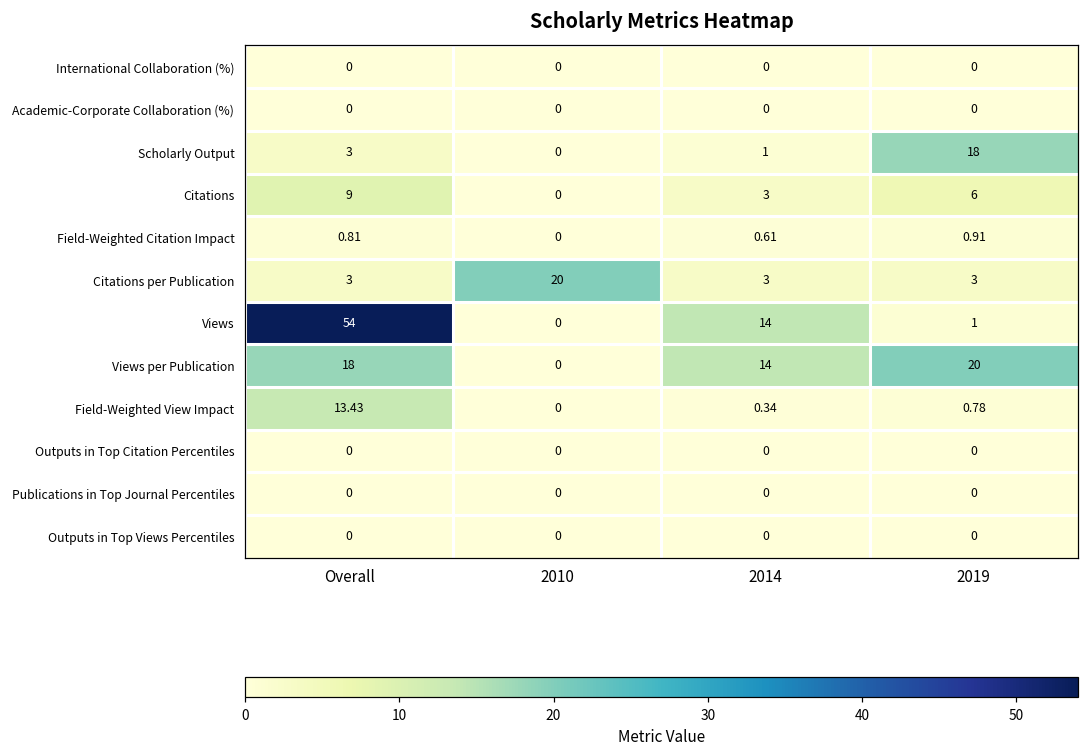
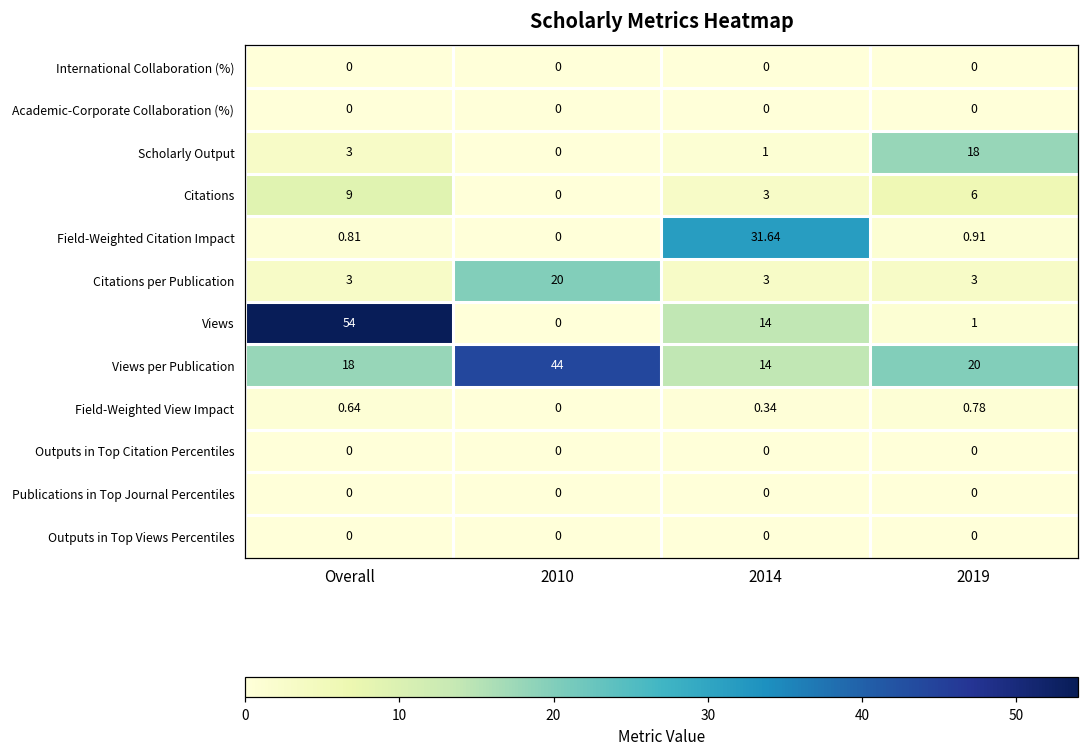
  {
    "International Collaboration (%)": {
      "Overall": 0,
      "2010": 0,
      "2014": 0,
      "2019": 0
    },
    "Academic-Corporate Collaboration (%)": {
      "Overall": 0,
      "2010": 0,
      "2014": 0,
      "2019": 0
    },
    "Scholarly Output": {
      "Overall": 3,
      "2010": 0,
      "2014": 1,
      "2019": 18
    },
    "Citations": {
      "Overall": 9,
      "2010": 0,
      "2014": 3,
      "2019": 6
    },
    "Field-Weighted Citation Impact": {
      "Overall": 0.81,
      "2010": 0,
-     "2014": 0.61,
+     "2014": 31.64,
      "2019": 0.91
    },
    "Citations per Publication": {
      "Overall": 3,
      "2010": 20,
      "2014": 3,
      "2019": 3
    },
    "Views": {
      "Overall": 54,
      "2010": 0,
      "2014": 14,
      "2019": 1
    },
    "Views per Publication": {
      "Overall": 18,
-     "2010": 0,
+     "2010": 44,
      "2014": 14,
      "2019": 20
    },
    "Field-Weighted View Impact": {
-     "Overall": 13.43,
+     "Overall": 0.64,
      "2010": 0,
      "2014": 0.34,
      "2019": 0.78
    },
    "Outputs in Top Citation Percentiles": {
      "Overall": 0,
      "2010": 0,
      "2014": 0,
      "2019": 0
    },
    "Publications in Top Journal Percentiles": {
      "Overall": 0,
      "2010": 0,
      "2014": 0,
      "2019": 0
    },
    "Outputs in Top Views Percentiles": {
      "Overall": 0,
      "2010": 0,
      "2014": 0,
      "2019": 0
    }
  }
